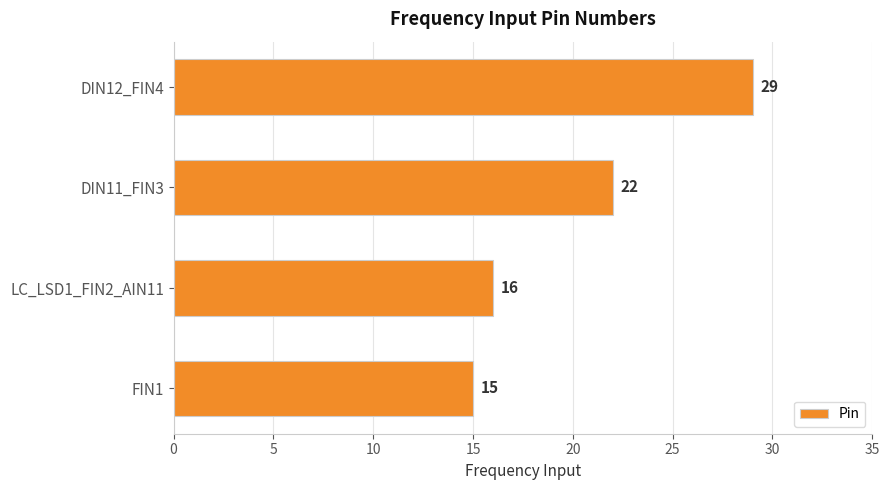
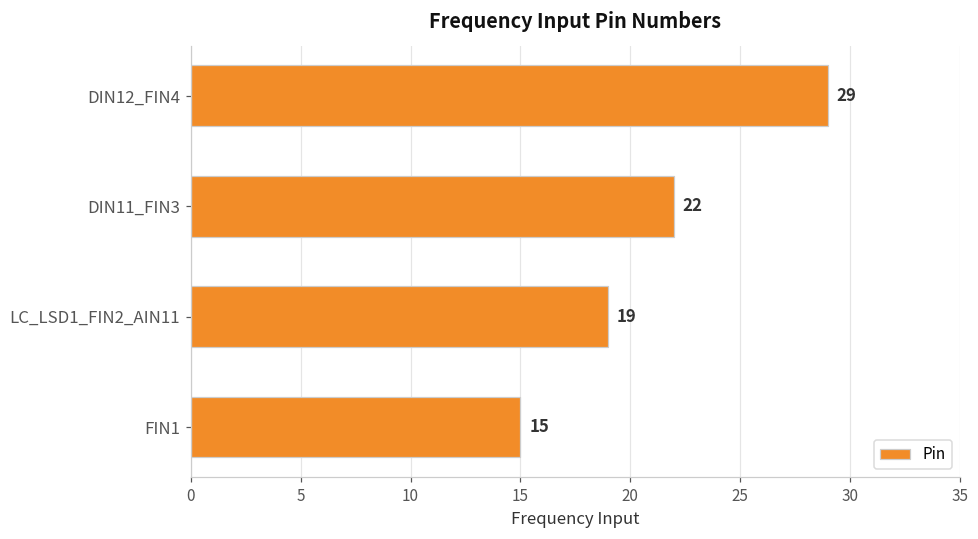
  {
    "DIN12_FIN4": 29,
    "DIN11_FIN3": 22,
-   "LC_LSD1_FIN2_AIN11": 16,
+   "LC_LSD1_FIN2_AIN11": 19,
    "FIN1": 15
  }
